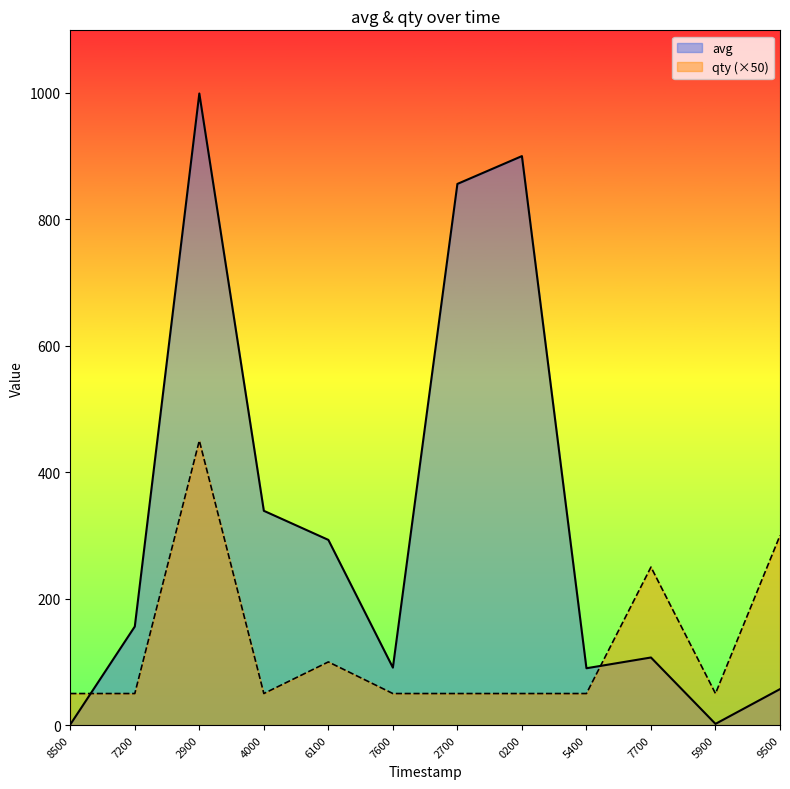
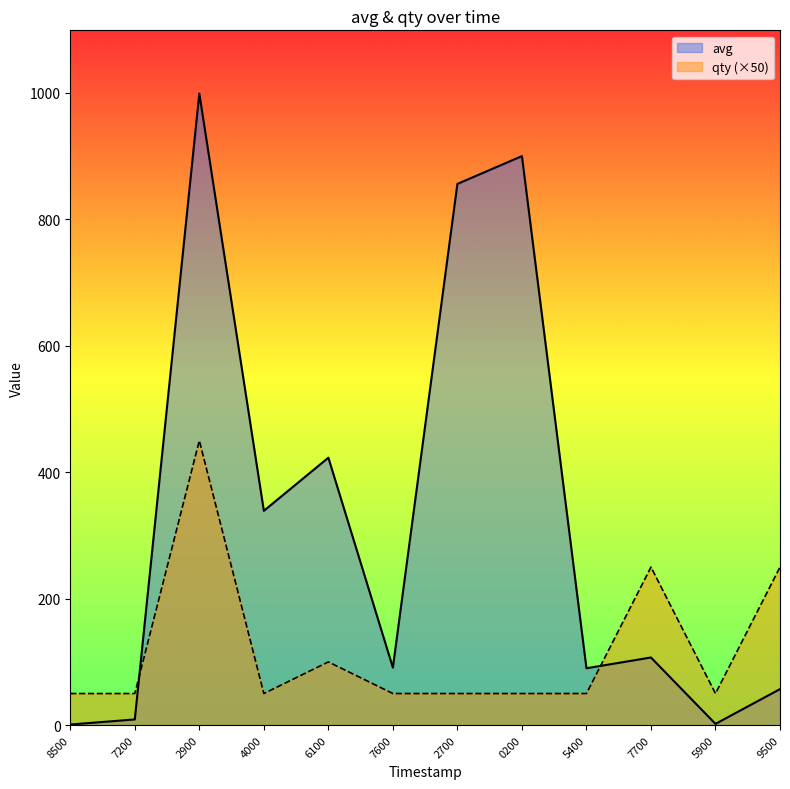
  {
    "avg": {
      "8500": 0,
-     "7200": 160,
+     "7200": 10,
      "2900": 1000,
      "4000": 340,
-     "6100": 290,
+     "6100": 420,
      "7600": 90,
      "2700": 860,
      "0200": 900,
      "5400": 90,
      "7700": 110,
      "5900": 0,
      "9500": 60
    },
    "qty (×50)": {
      "8500": 50,
      "7200": 50,
      "2900": 450,
      "4000": 50,
      "6100": 100,
      "7600": 50,
      "2700": 50,
      "0200": 50,
      "5400": 50,
      "7700": 250,
      "5900": 50,
-     "9500": 300
+     "9500": 250
    }
  }
